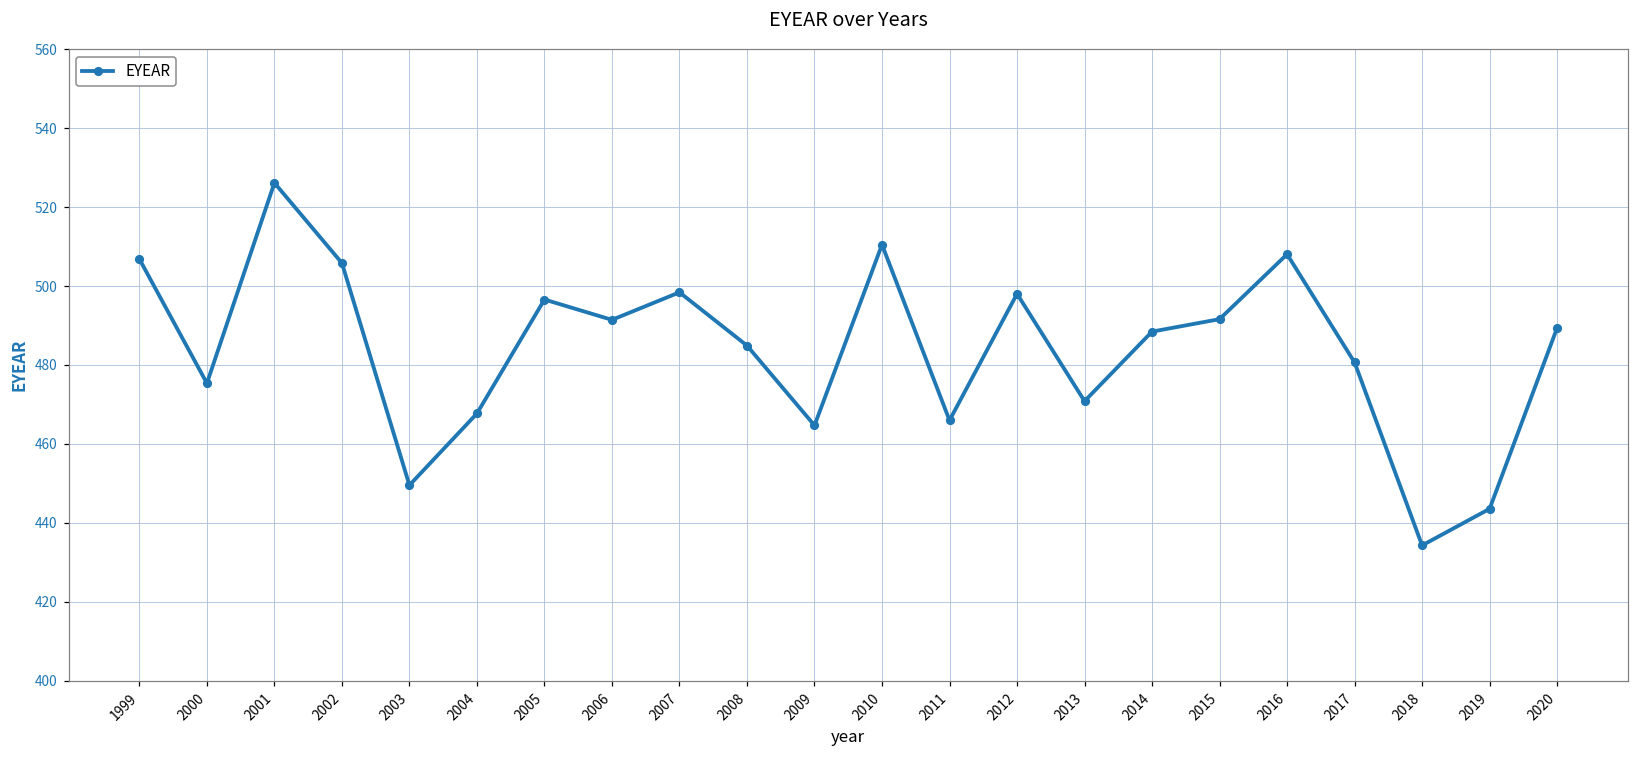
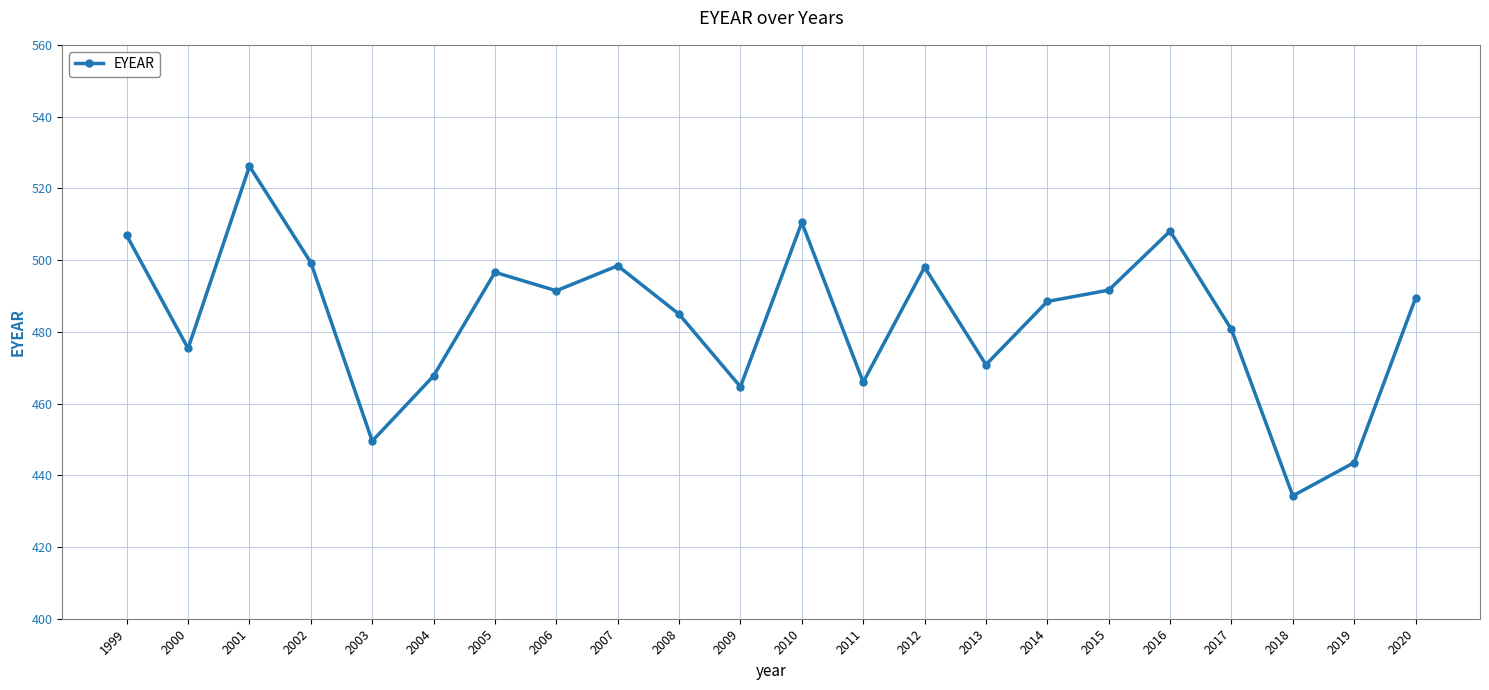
  {
    "1999": 507,
    "2000": 475,
    "2001": 526,
-   "2002": 506,
+   "2002": 499,
    "2003": 450,
    "2004": 468,
    "2005": 497,
    "2006": 491,
    "2007": 498,
    "2008": 485,
    "2009": 465,
    "2010": 510,
    "2011": 466,
    "2012": 498,
    "2013": 471,
    "2014": 488,
    "2015": 492,
    "2016": 508,
    "2017": 481,
    "2018": 434,
    "2019": 444,
    "2020": 489
  }
